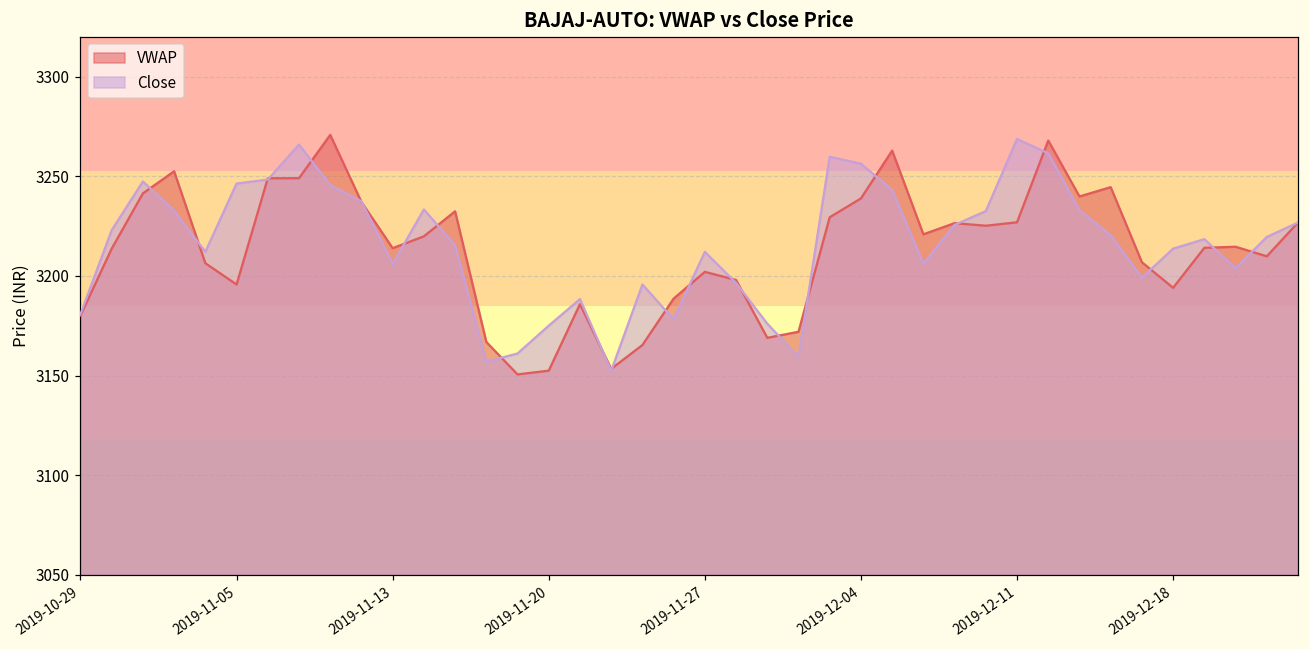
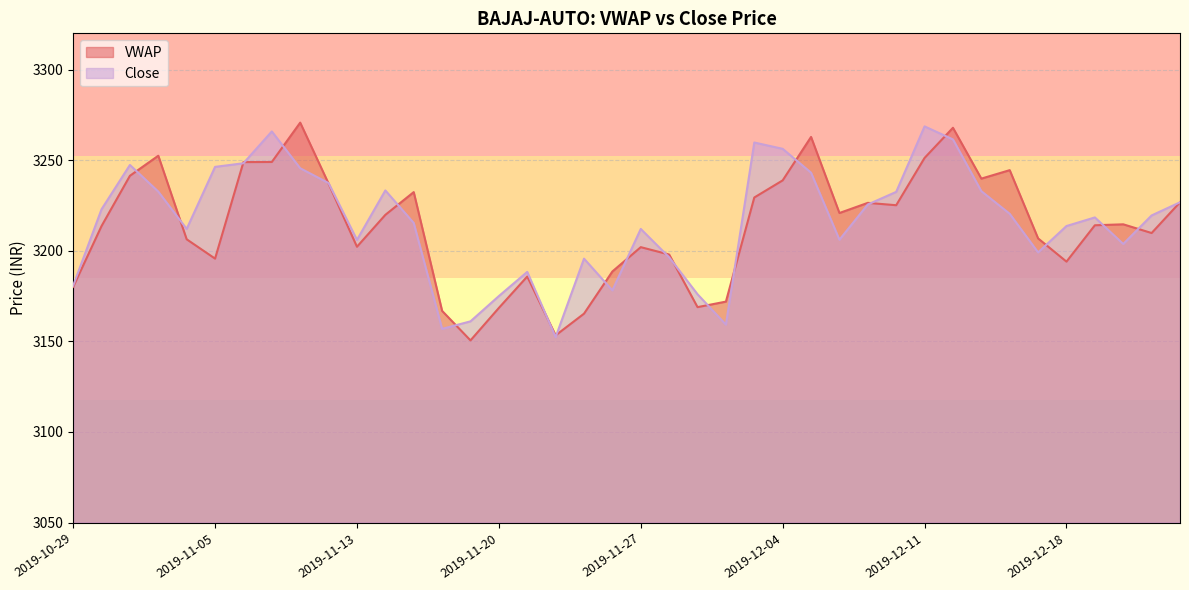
  {
    "VWAP": {
      "2019-11-05": 3196,
-     "2019-11-13": 3214,
-     "2019-11-20": 3152,
+     "2019-11-13": 3202,
+     "2019-11-20": 3168,
      "2019-11-27": 3202,
      "2019-12-04": 3239,
-     "2019-12-11": 3227,
+     "2019-12-11": 3251,
      "2019-12-18": 3194
    },
    "Close": {
      "2019-11-05": 3246,
      "2019-11-13": 3206,
      "2019-11-20": 3175,
      "2019-11-27": 3212,
      "2019-12-04": 3256,
      "2019-12-11": 3269,
      "2019-12-18": 3214
    }
  }
